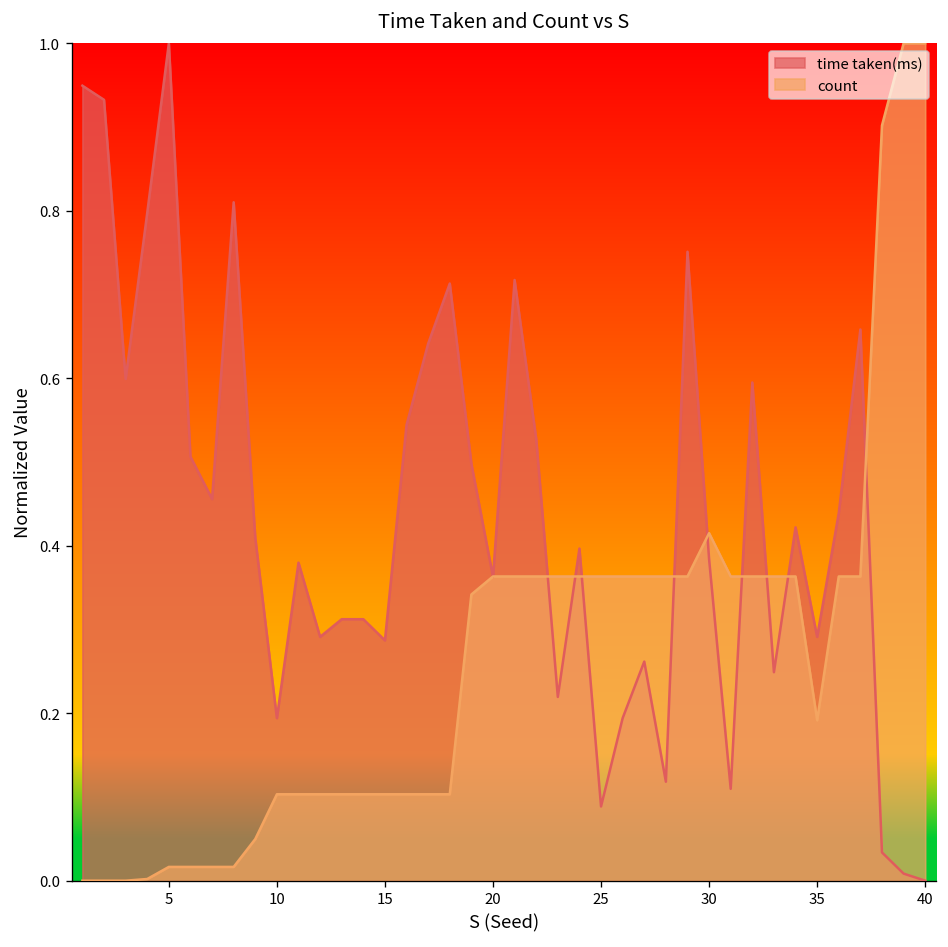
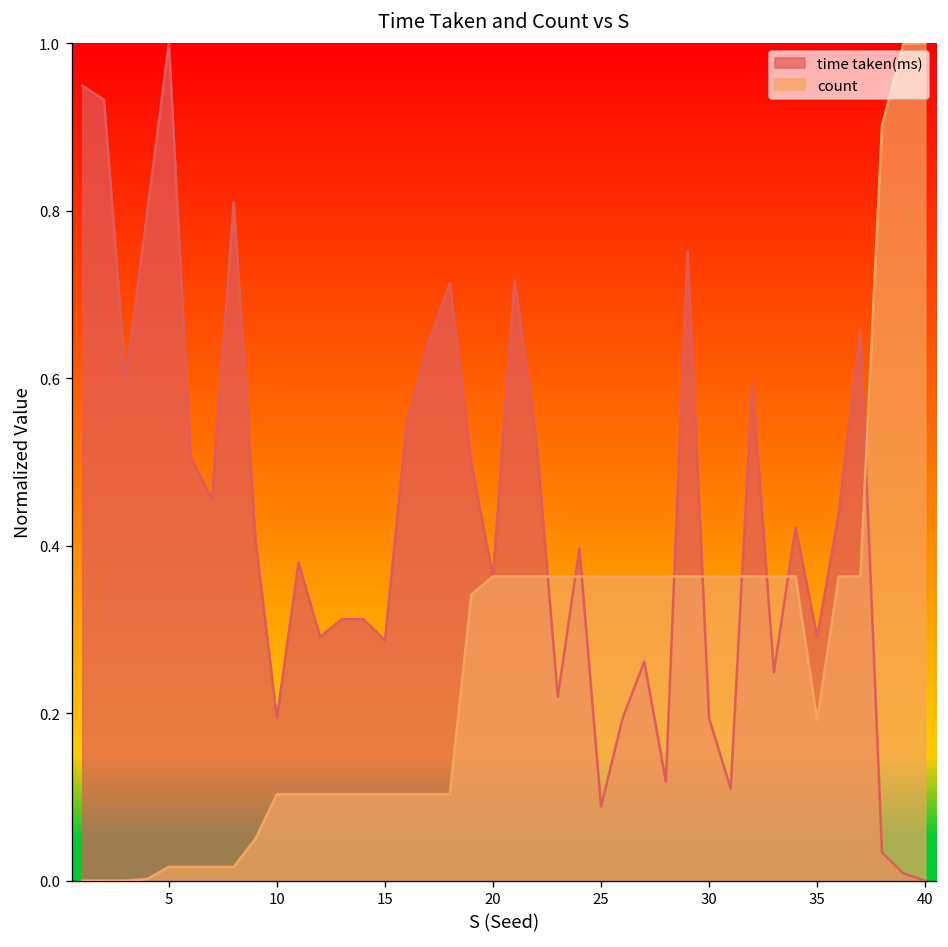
  {
    "time taken(ms)": {
      "5": 1.00,
      "10": 0.19,
      "15": 0.29,
      "25": 0.09,
-     "30": 0.38,
+     "30": 0.19,
      "35": 0.29,
      "40": 0.00
    },
    "count": {
      "5": 0.02,
      "10": 0.10,
      "15": 0.10,
      "25": 0.36,
-     "30": 0.41,
+     "30": 0.36,
      "35": 0.19,
      "40": 1.00
    }
  }
